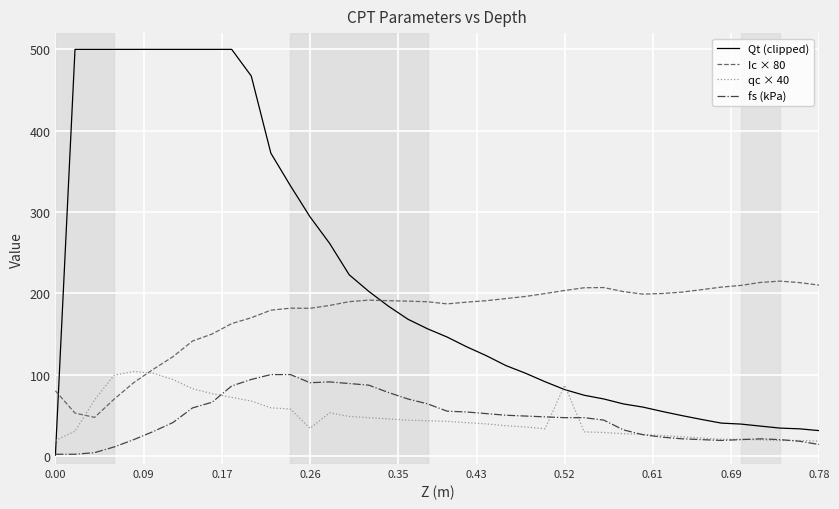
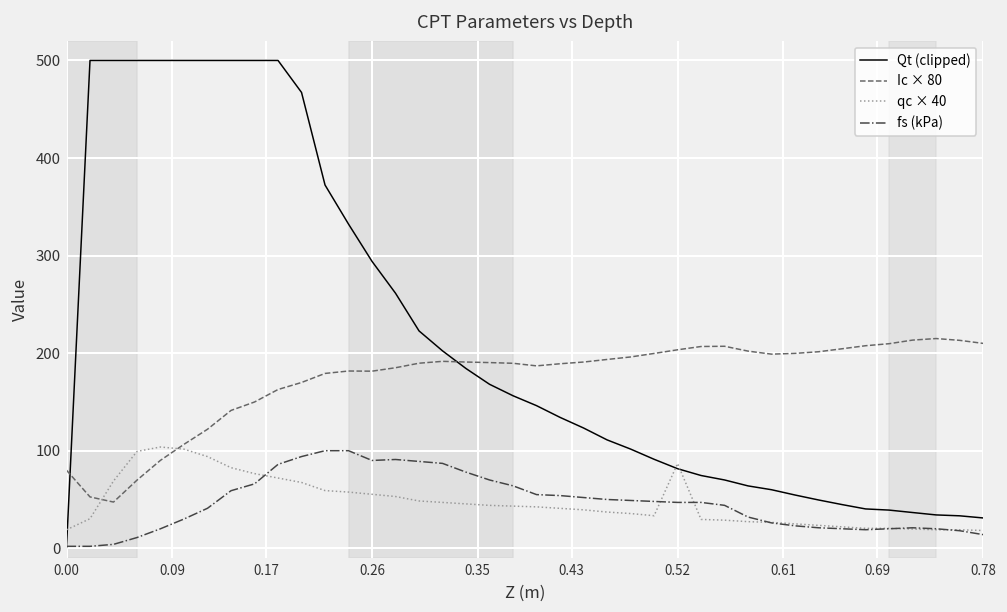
  {
    "Qt (clipped)": {
      "0.26": 290,
      "0.52": 80,
      "0.78": 30
    },
    "qc × 40": {
      "0.00": 20,
-     "0.26": 30,
+     "0.26": 60,
      "0.52": 90,
      "0.78": 20
    }
  }
